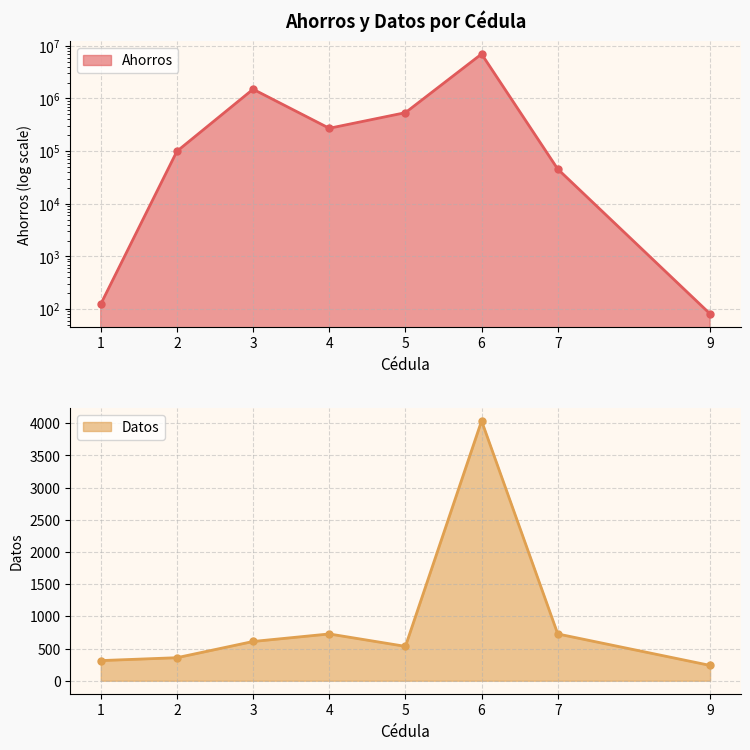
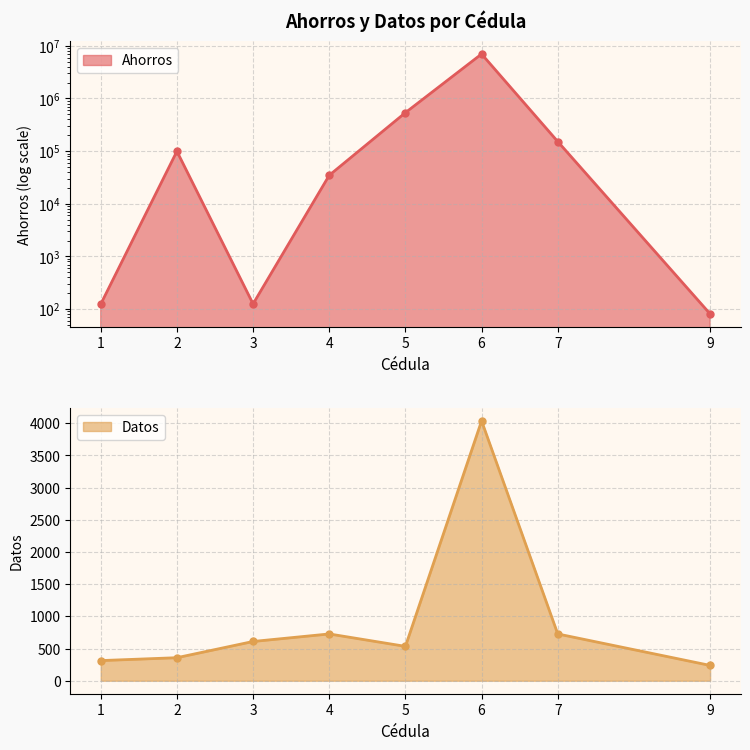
  {
    "Ahorros y Datos por Cédula": {
      "1": 120,
      "2": 100000,
-     "3": 1500000,
-     "4": 300000,
+     "3": 130,
+     "4": 30000,
      "5": 500000,
      "6": 7000000,
-     "7": 50000,
+     "7": 150000,
      "9": 80
    }
  }
